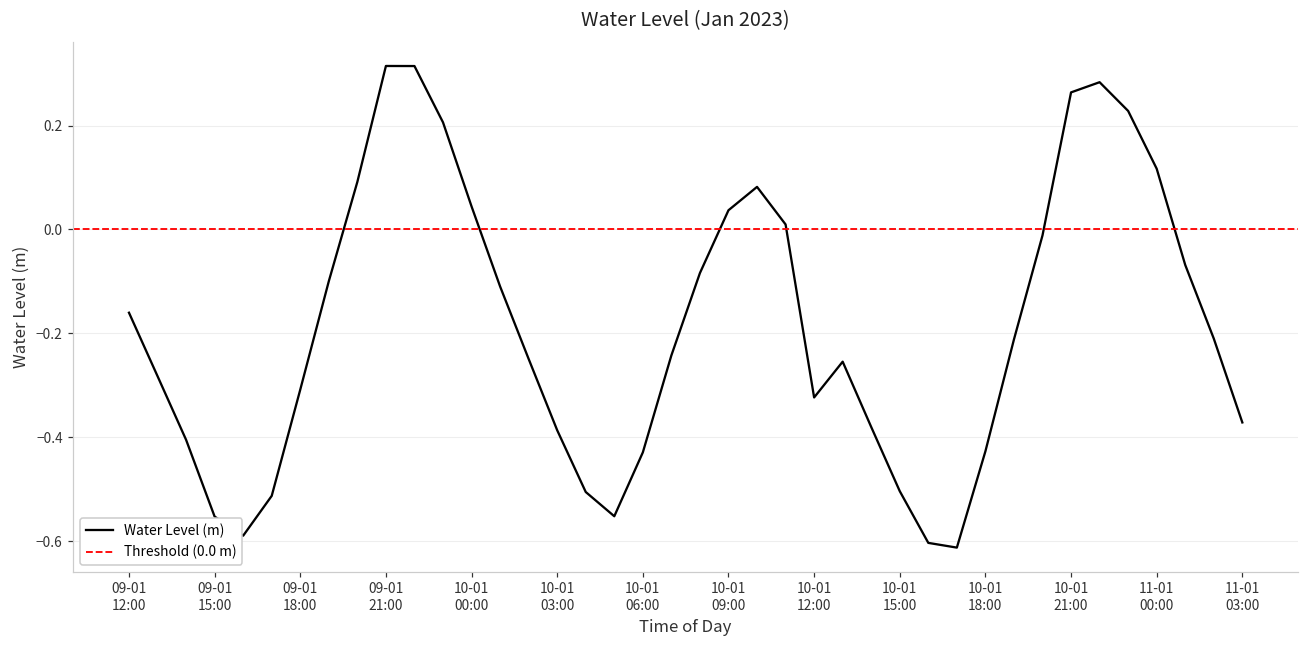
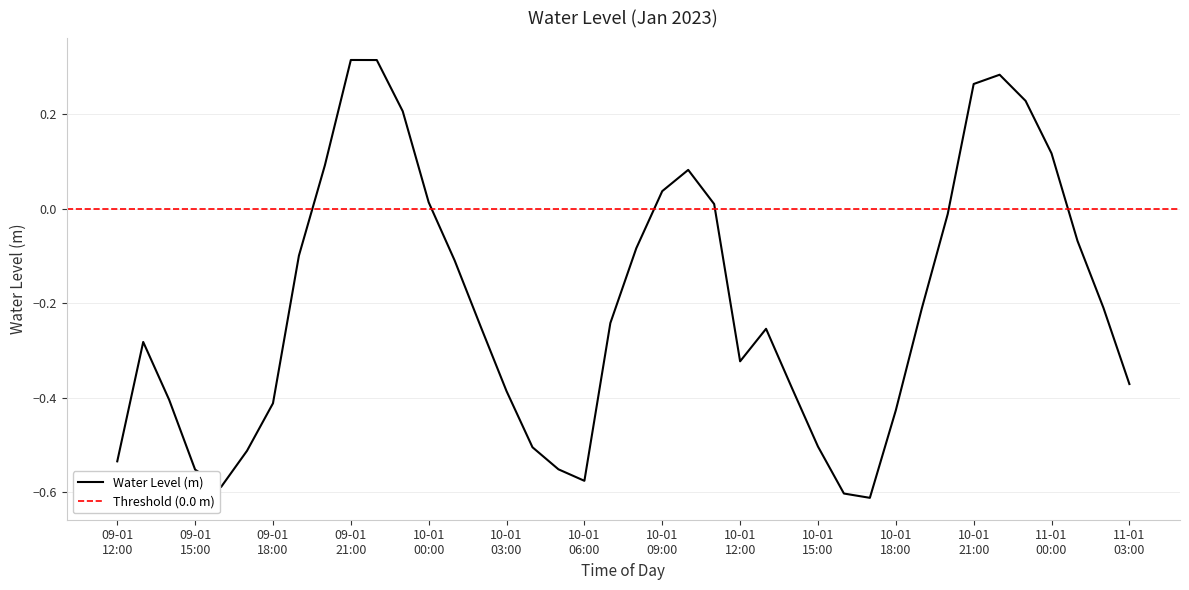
  {
-   "09-01 12:00": -0.16,
+   "09-01 12:00": -0.53,
    "09-01 15:00": -0.55,
-   "09-01 18:00": -0.31,
+   "09-01 18:00": -0.41,
    "09-01 21:00": 0.31,
-   "10-01 00:00": 0.04,
+   "10-01 00:00": 0.01,
    "10-01 03:00": -0.39,
-   "10-01 06:00": -0.43,
+   "10-01 06:00": -0.58,
    "10-01 09:00": 0.04,
    "10-01 12:00": -0.32,
    "10-01 15:00": -0.50,
    "10-01 18:00": -0.43,
    "10-01 21:00": 0.26,
    "11-01 00:00": 0.12,
    "11-01 03:00": -0.37
  }
